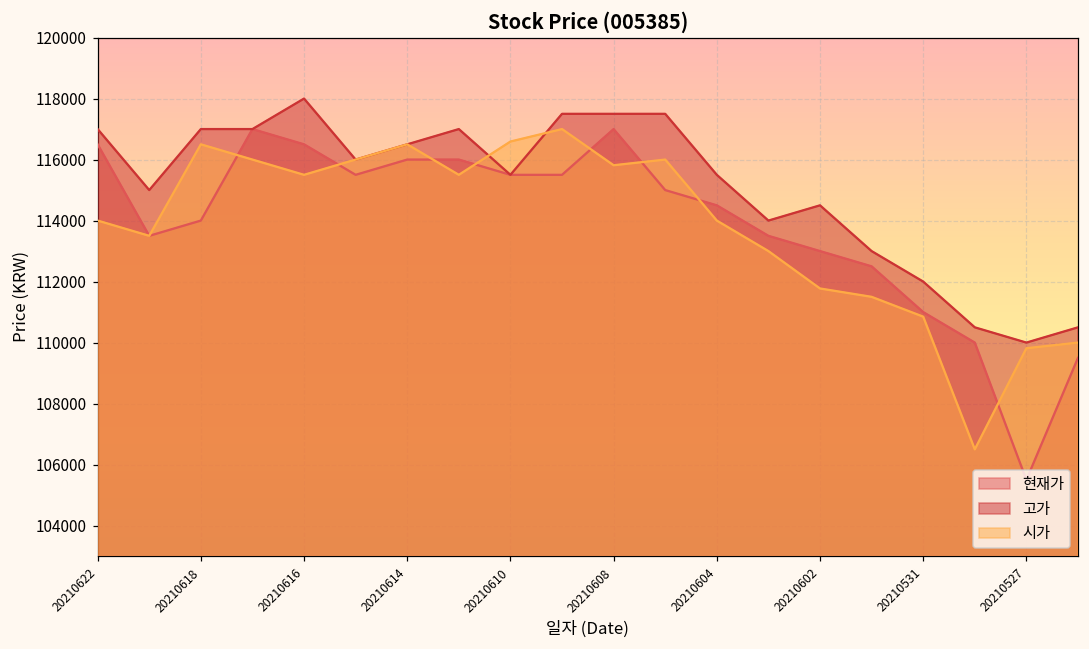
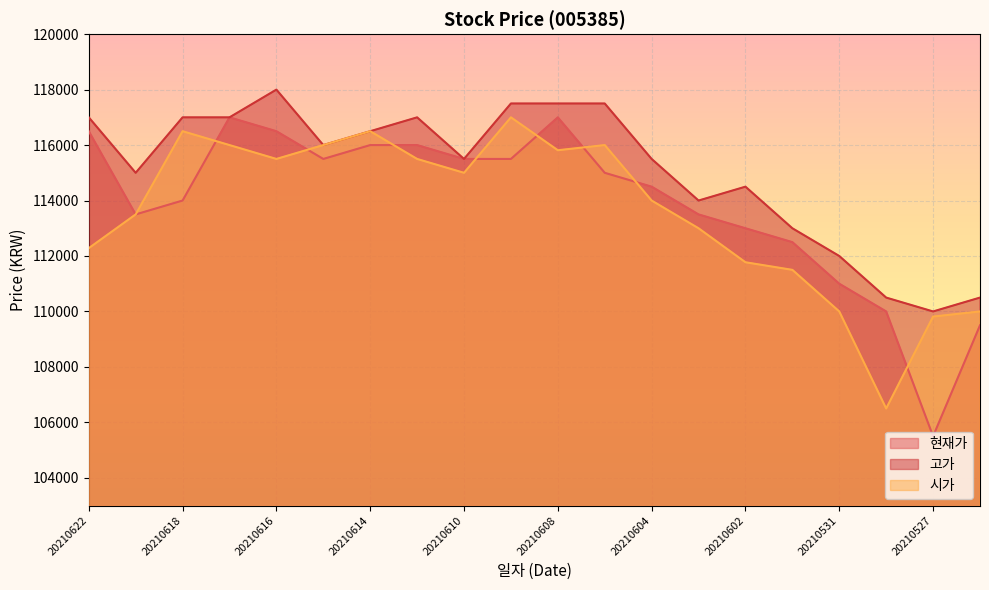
  {
    "시가": {
-     "20210622": 114000,
+     "20210622": 112300,
      "20210618": 116500,
      "20210616": 115500,
-     "20210610": 116600,
+     "20210610": 115000,
      "20210608": 115800,
      "20210604": 114000,
      "20210602": 111800,
-     "20210531": 110900,
+     "20210531": 110000,
      "20210527": 109800
    }
  }
